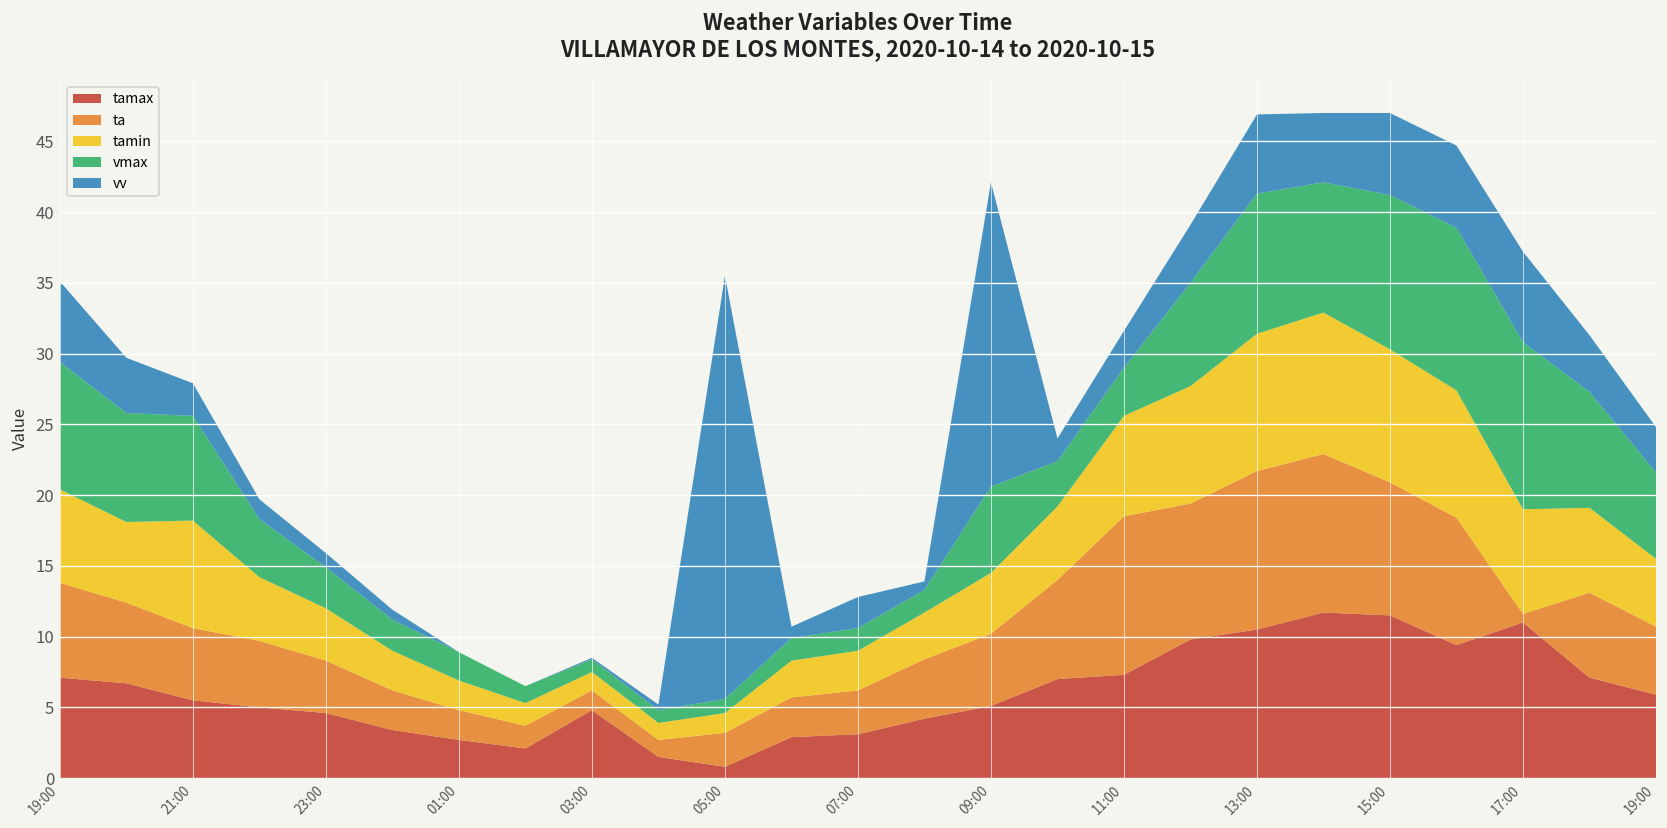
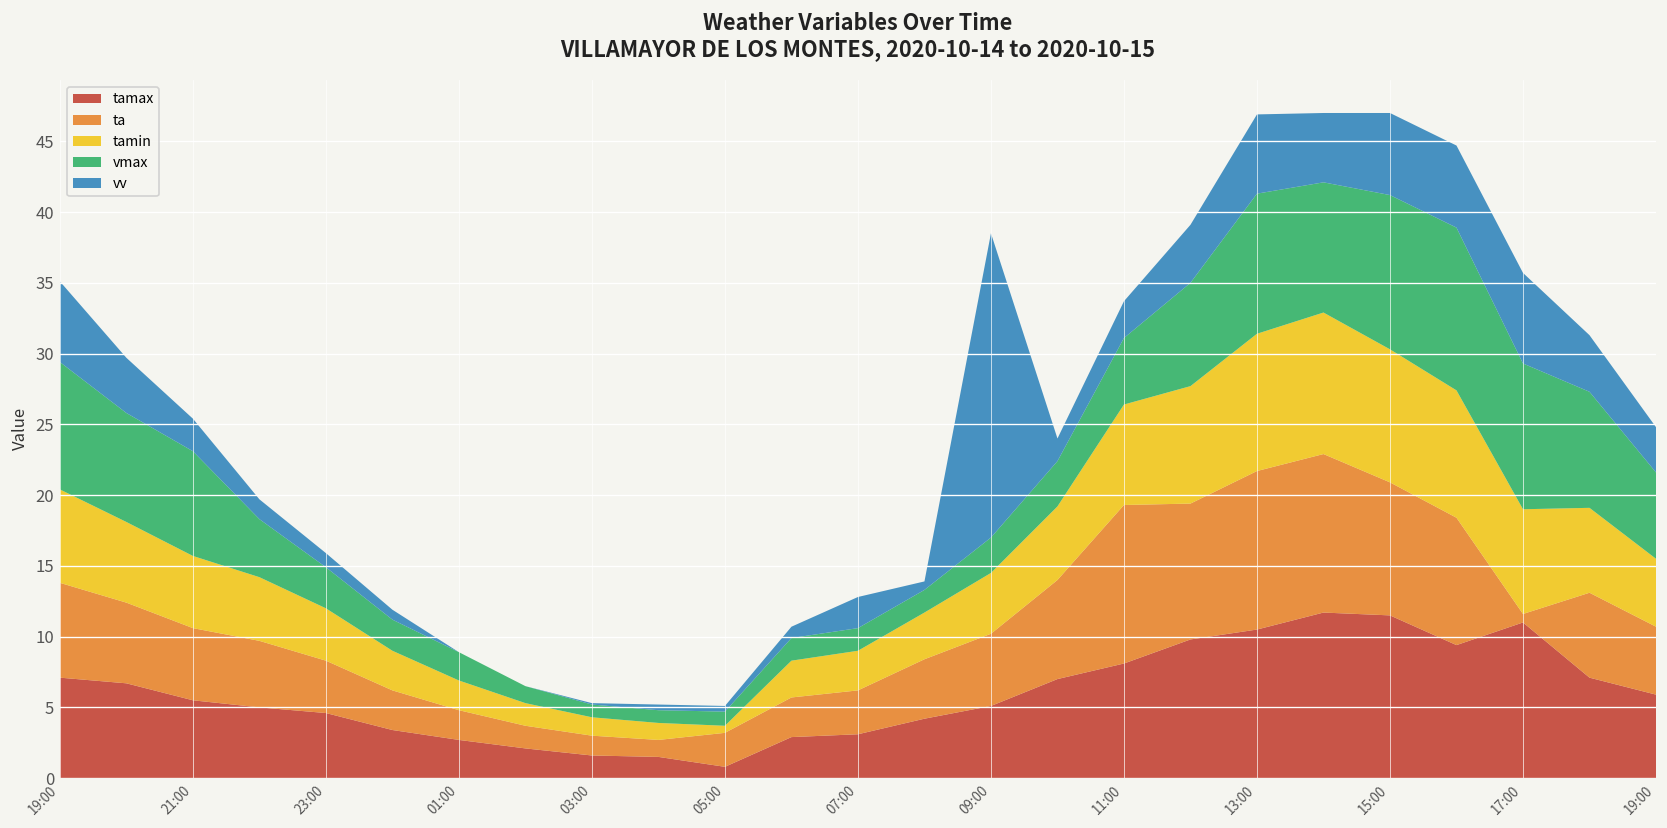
  {
    "tamax": {
      "21:00": 5.5,
      "23:00": 4.6,
      "01:00": 2.7,
-     "03:00": 4.8,
+     "03:00": 1.6,
      "05:00": 0.8,
      "07:00": 3.1,
      "09:00": 5.1,
-     "11:00": 7.3,
+     "11:00": 8.1,
      "13:00": 10.5,
      "15:00": 11.5,
      "17:00": 11.0
    },
    "ta": {
      "21:00": 5.1,
      "23:00": 3.7,
      "01:00": 2.1,
      "03:00": 1.4,
      "05:00": 2.4,
      "07:00": 3.1,
      "09:00": 5.1,
      "11:00": 11.2,
      "13:00": 11.2,
      "15:00": 9.4,
      "17:00": 0.6
    },
    "tamin": {
-     "21:00": 7.6,
+     "21:00": 5.1,
      "23:00": 3.7,
      "01:00": 2.1,
      "03:00": 1.3,
-     "05:00": 1.4,
+     "05:00": 0.5,
      "07:00": 2.8,
      "09:00": 4.3,
      "11:00": 7.1,
      "13:00": 9.7,
      "15:00": 9.4,
      "17:00": 7.4
    },
    "vmax": {
      "21:00": 7.4,
      "23:00": 2.9,
      "05:00": 1.0,
      "07:00": 1.6,
-     "09:00": 6.1,
-     "11:00": 3.4,
+     "09:00": 2.5,
+     "11:00": 4.7,
      "13:00": 9.9,
      "15:00": 10.9,
-     "17:00": 11.8
+     "17:00": 10.3
    },
    "vv": {
      "21:00": 2.3,
      "23:00": 1.0,
-     "05:00": 29.9,
+     "05:00": 0.4,
      "07:00": 2.2,
      "09:00": 21.5,
      "11:00": 2.6,
      "13:00": 5.6,
      "15:00": 5.8,
      "17:00": 6.4
    }
  }
